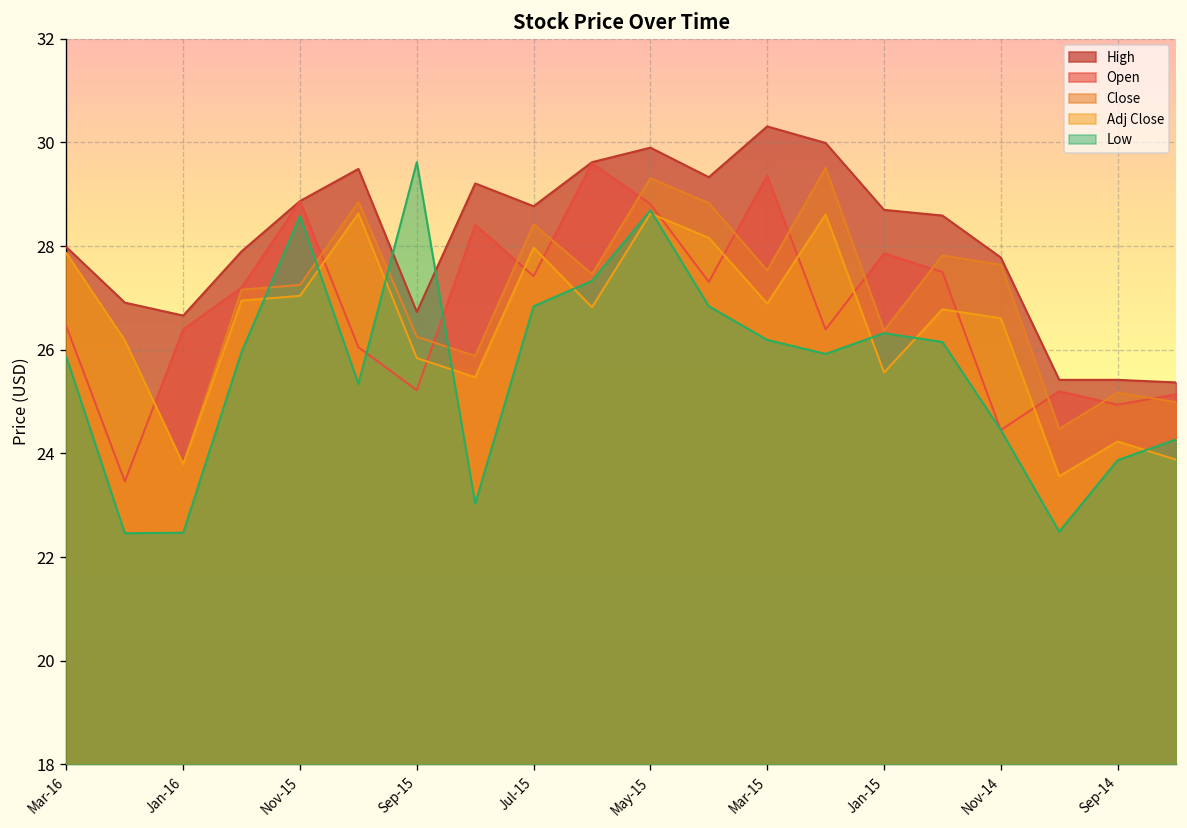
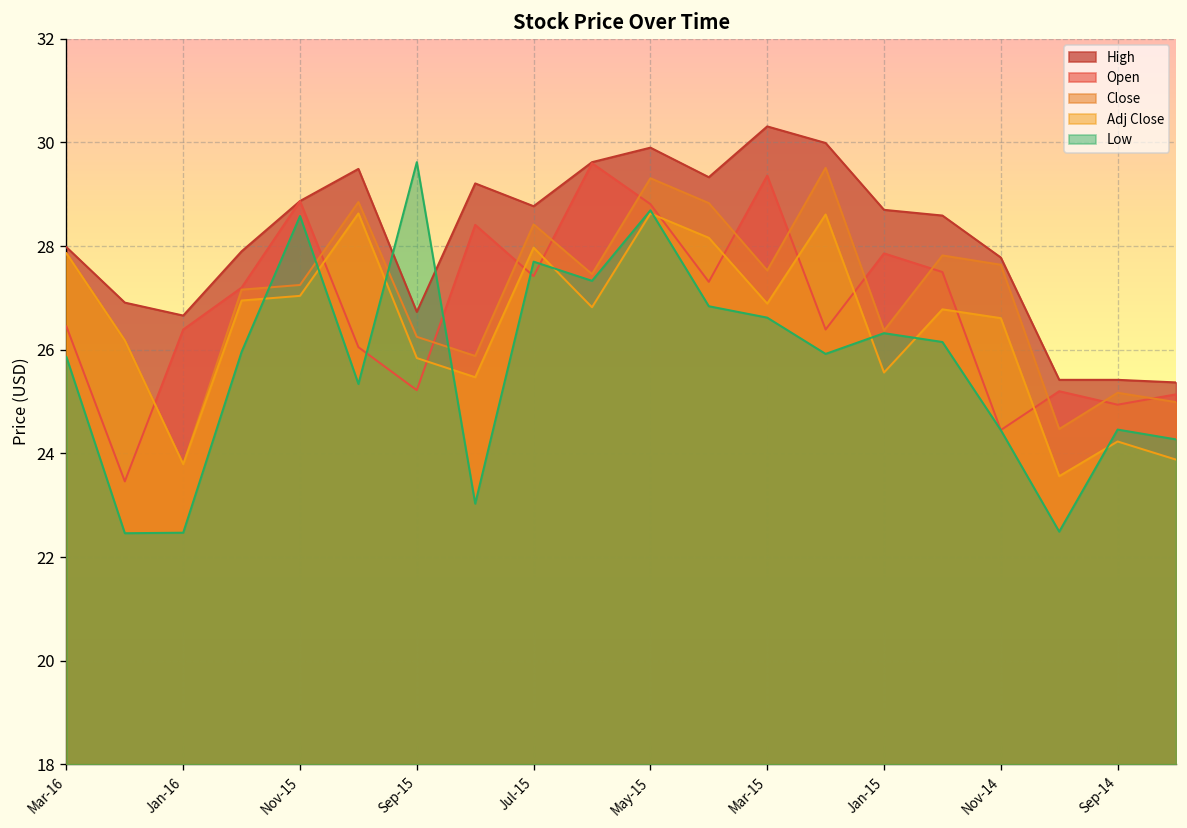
  {
    "Low": {
      "Mar-16": 25.9,
      "Jan-16": 22.5,
      "Nov-15": 28.6,
      "Sep-15": 29.6,
-     "Jul-15": 26.8,
+     "Jul-15": 27.7,
      "May-15": 28.7,
-     "Mar-15": 26.2,
-     "Sep-14": 23.9
+     "Mar-15": 26.6,
+     "Sep-14": 24.5
    }
  }
